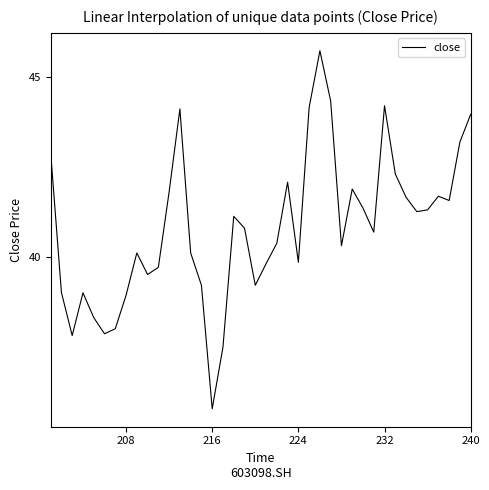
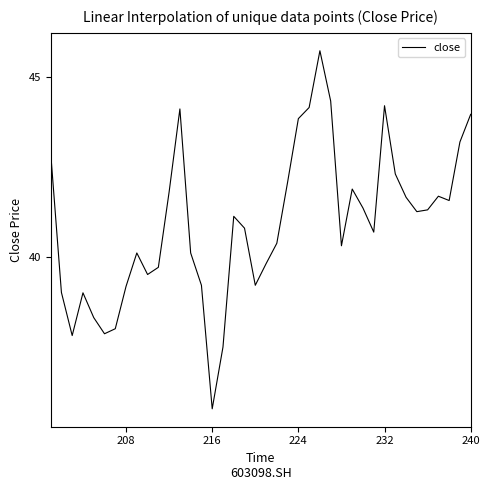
  {
-   "208": 38.9,
+   "208": 39.2,
    "216": 35.8,
-   "224": 39.8,
+   "224": 43.8,
    "232": 44.2,
    "240": 44.0
  }
